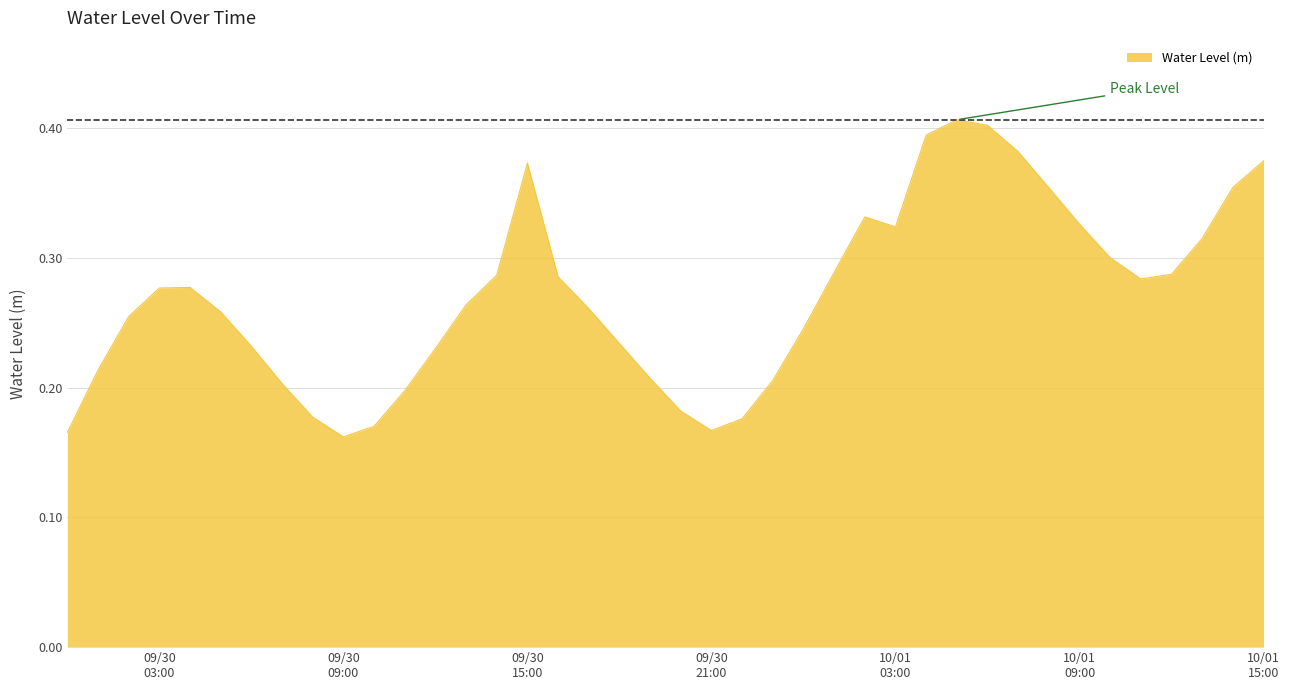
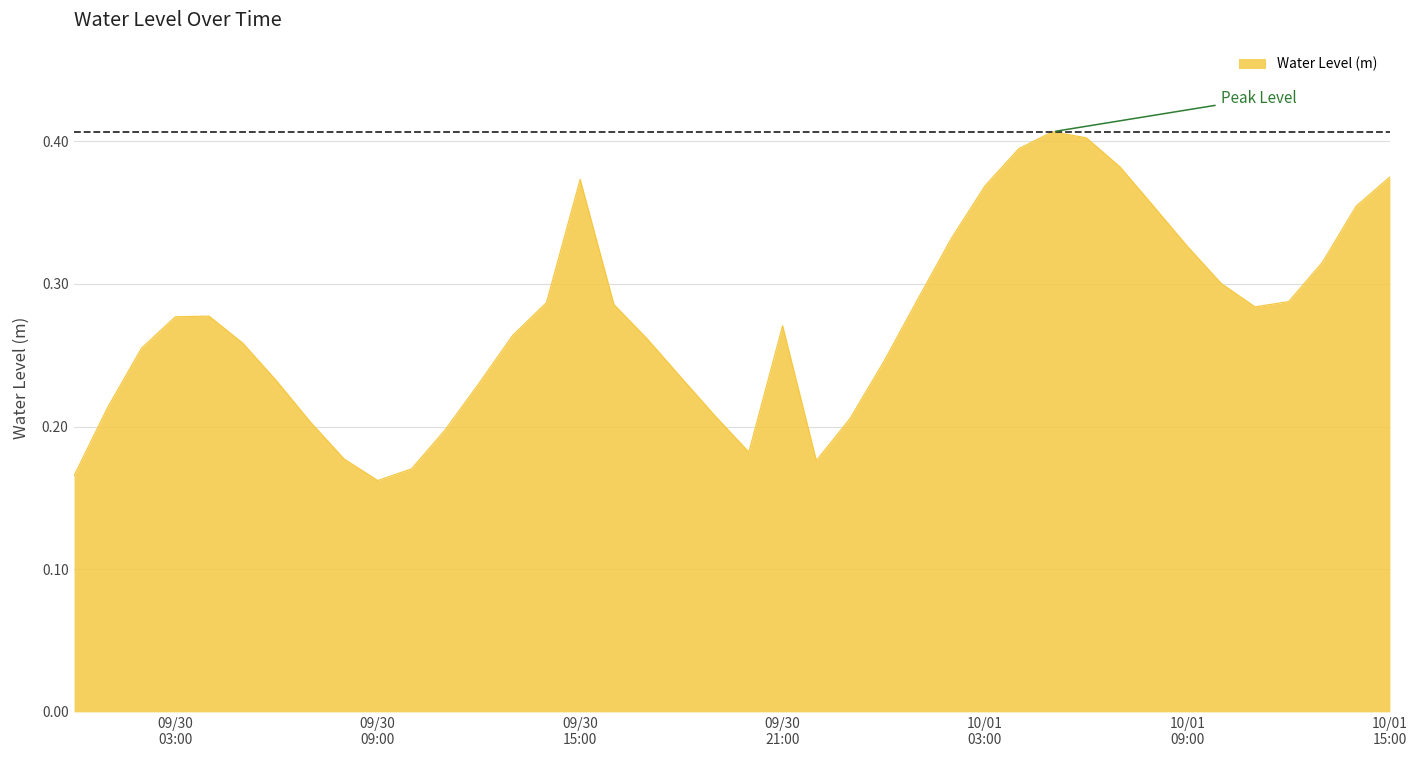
  {
    "09/30 03:00": 0.277,
    "09/30 09:00": 0.162,
    "09/30 15:00": 0.373,
-   "09/30 21:00": 0.167,
-   "10/01 03:00": 0.324,
+   "09/30 21:00": 0.271,
+   "10/01 03:00": 0.369,
    "10/01 09:00": 0.326,
    "10/01 15:00": 0.375
  }
